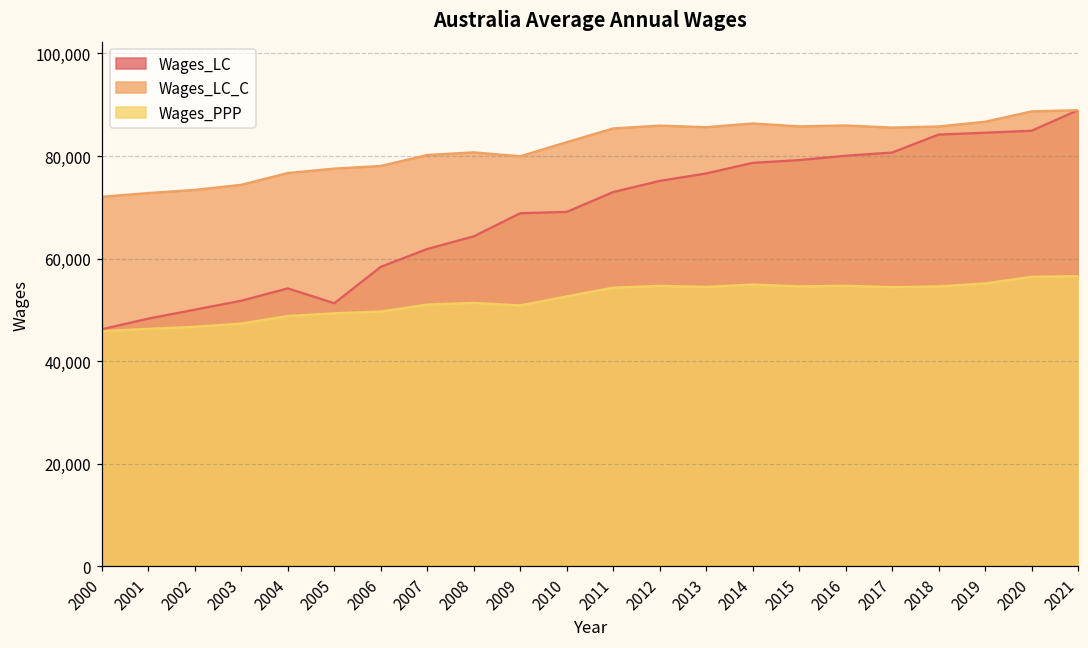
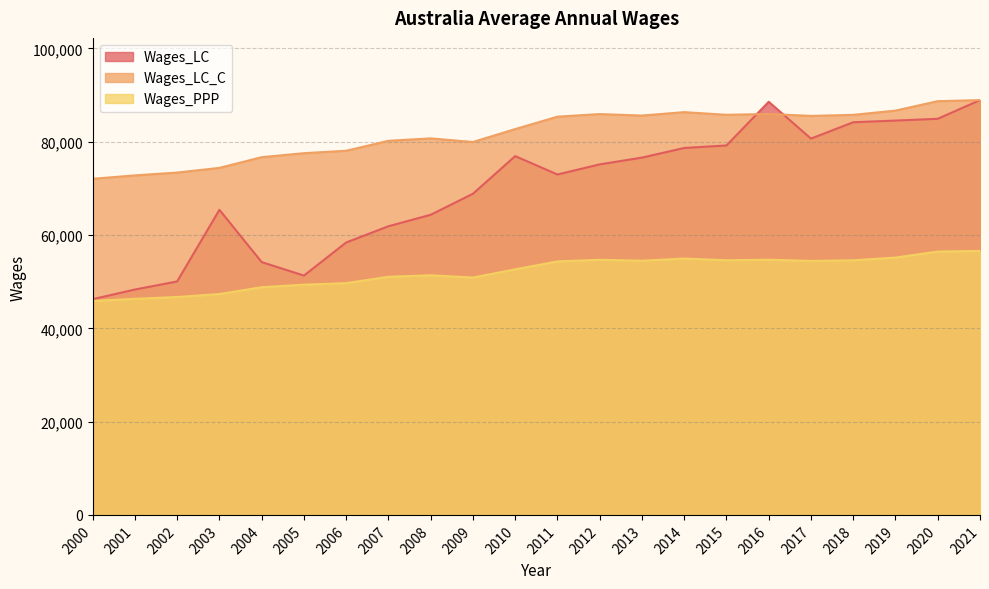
  {
    "Wages_LC": {
      "2001": "48,000",
      "2002": "50,000",
-     "2003": "52,000",
+     "2003": "65,000",
      "2004": "54,000",
      "2005": "51,000",
      "2006": "58,000",
      "2007": "62,000",
      "2008": "64,000",
      "2009": "69,000",
-     "2010": "69,000",
+     "2010": "77,000",
      "2011": "73,000",
      "2012": "75,000",
      "2013": "77,000",
      "2014": "79,000",
      "2015": "79,000",
-     "2016": "80,000",
+     "2016": "89,000",
      "2017": "81,000",
      "2018": "84,000",
      "2019": "85,000",
      "2020": "85,000"
    }
  }
